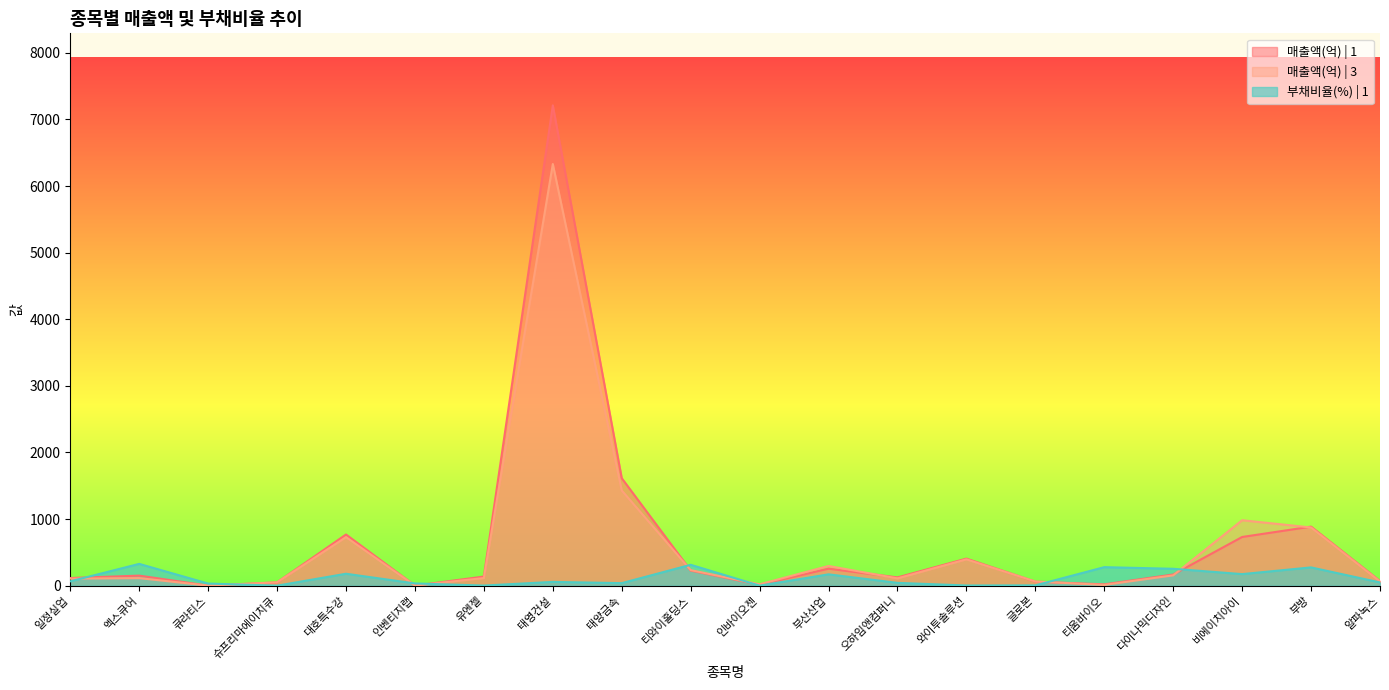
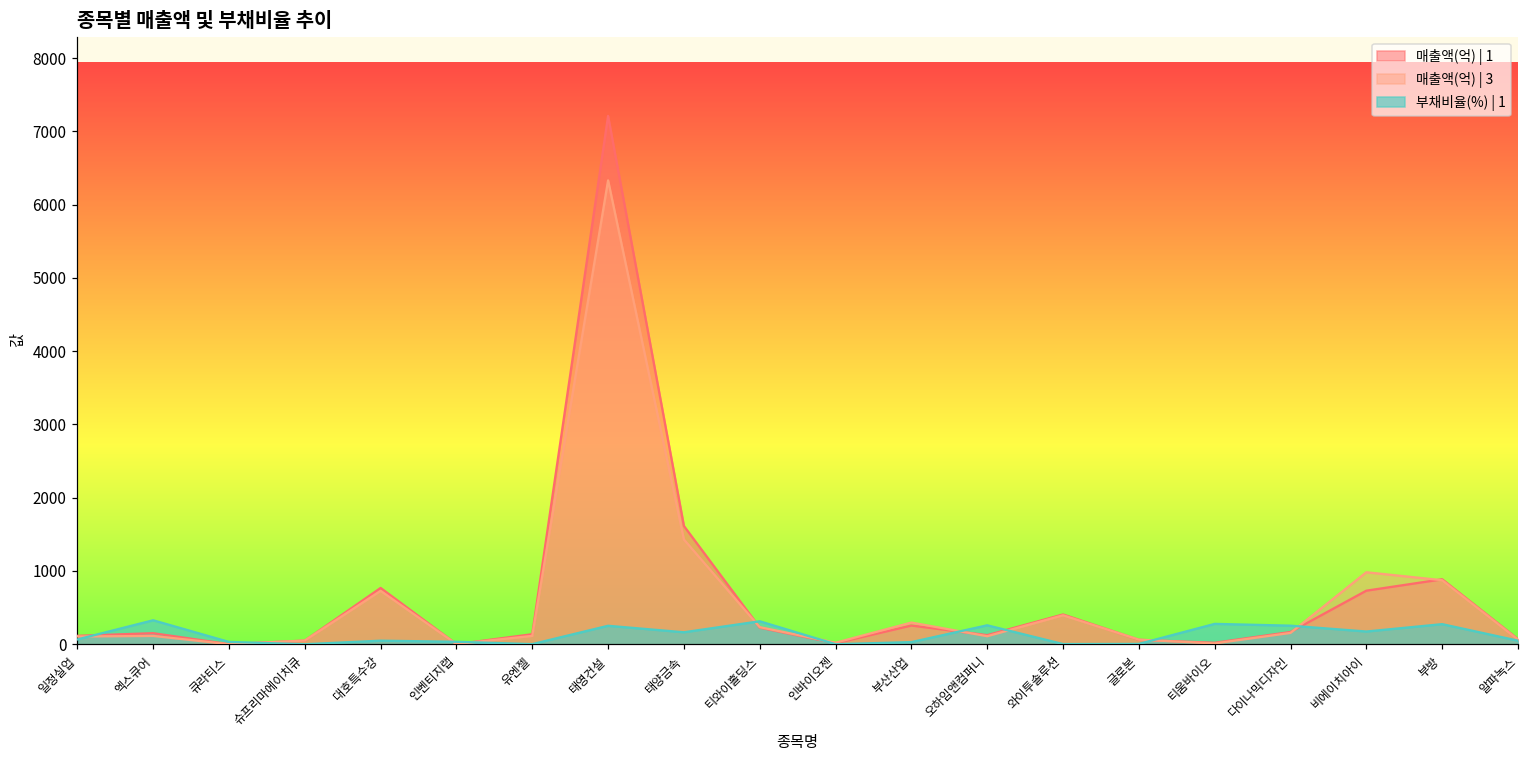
  {
    "부채비율(%) | 1": {
      "일정실업": 100,
      "엑스큐어": 300,
      "슈프리마에이치큐": 0,
-     "대호특수강": 200,
+     "대호특수강": 0,
      "유엔젤": 0,
-     "태영건설": 100,
-     "태양금속": 0,
+     "태영건설": 300,
+     "태양금속": 200,
      "티와이홀딩스": 300,
-     "부산산업": 200,
-     "오하임앤컴퍼니": 0,
+     "부산산업": 0,
+     "오하임앤컴퍼니": 300,
      "와이투솔루션": 0,
      "글로본": 0,
      "티움바이오": 300,
      "다이나믹디자인": 300,
      "비에이치아이": 200,
      "부방": 300
    }
  }
